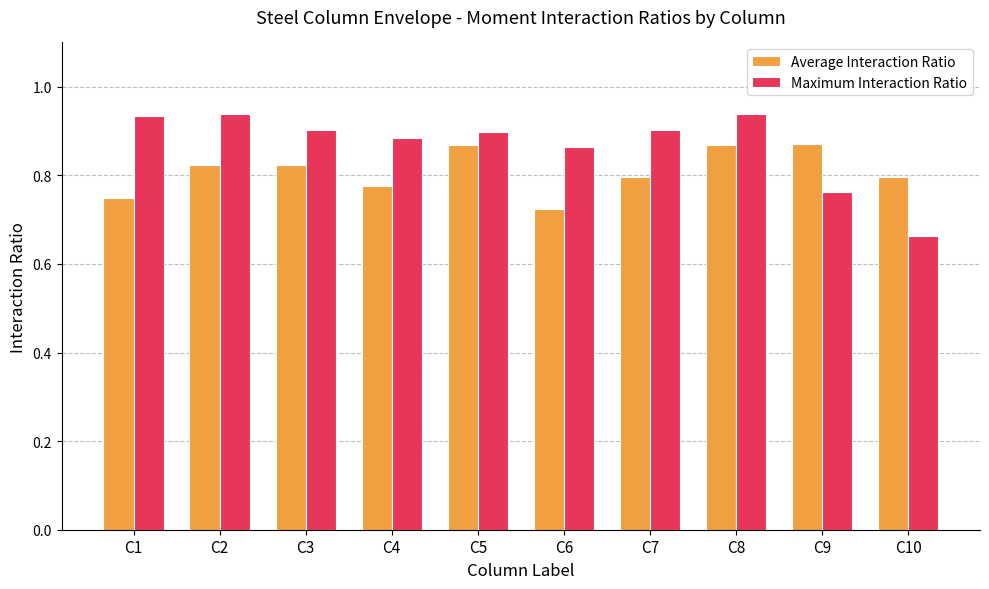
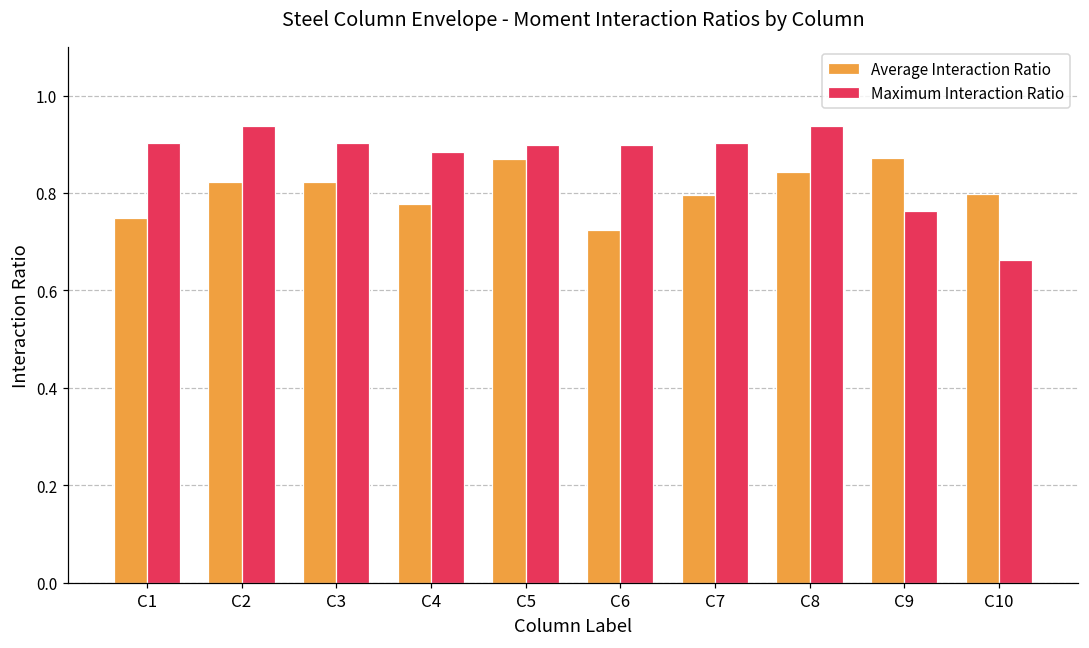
  {
    "Average Interaction Ratio": {
      "C1": 0.75,
      "C2": 0.82,
      "C3": 0.82,
      "C4": 0.78,
      "C5": 0.87,
      "C6": 0.72,
      "C7": 0.80,
-     "C8": 0.87,
+     "C8": 0.84,
      "C9": 0.87,
      "C10": 0.80
    },
    "Maximum Interaction Ratio": {
-     "C1": 0.93,
+     "C1": 0.90,
      "C2": 0.94,
      "C3": 0.90,
      "C4": 0.89,
      "C5": 0.90,
-     "C6": 0.87,
+     "C6": 0.90,
      "C7": 0.90,
      "C8": 0.94,
      "C9": 0.76,
      "C10": 0.66
    }
  }
